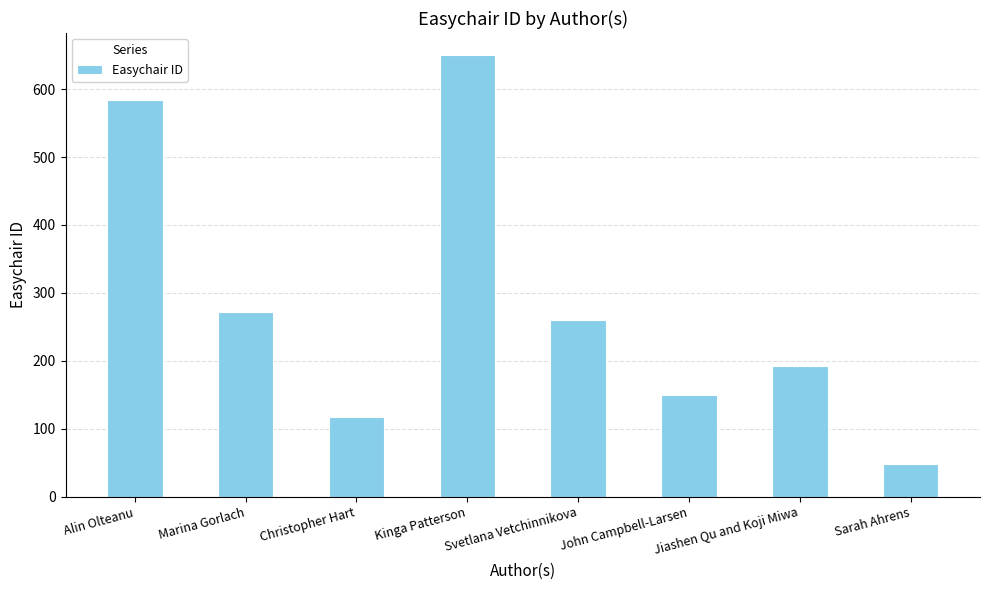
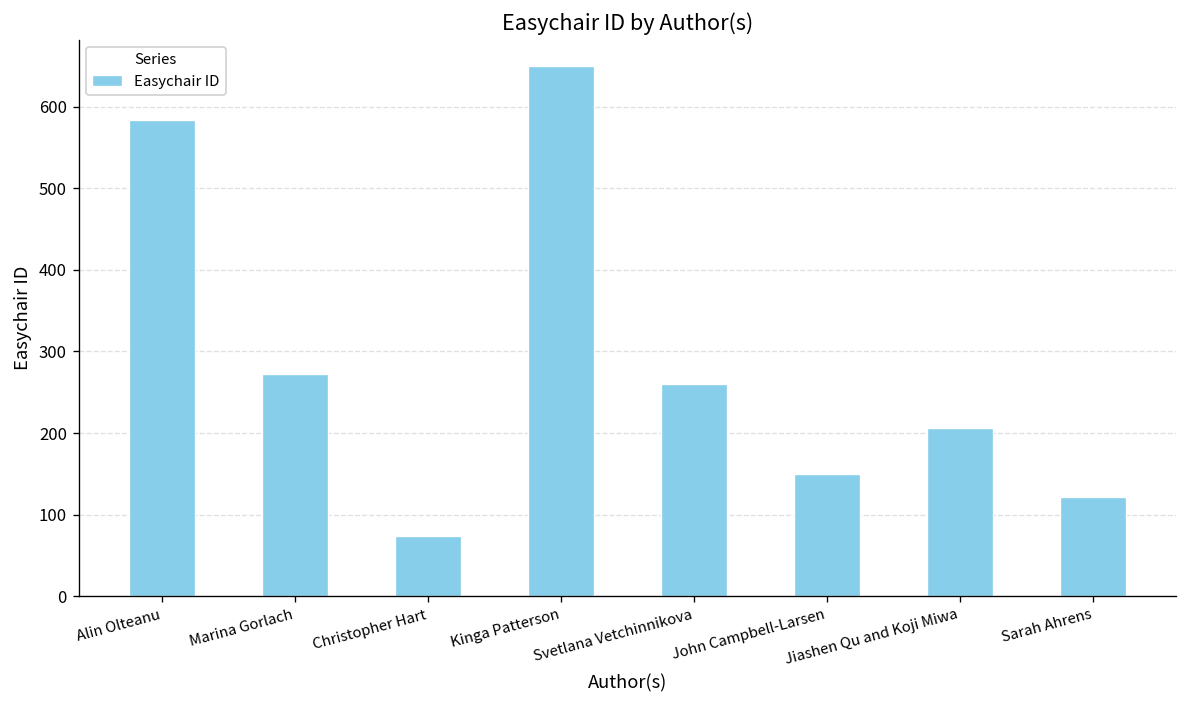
  {
    "Alin Olteanu": 580,
    "Marina Gorlach": 270,
-   "Christopher Hart": 120,
+   "Christopher Hart": 70,
    "Kinga Patterson": 650,
    "Svetlana Vetchinnikova": 260,
    "John Campbell-Larsen": 150,
-   "Jiashen Qu and Koji Miwa": 190,
-   "Sarah Ahrens": 50
+   "Jiashen Qu and Koji Miwa": 210,
+   "Sarah Ahrens": 120
  }
